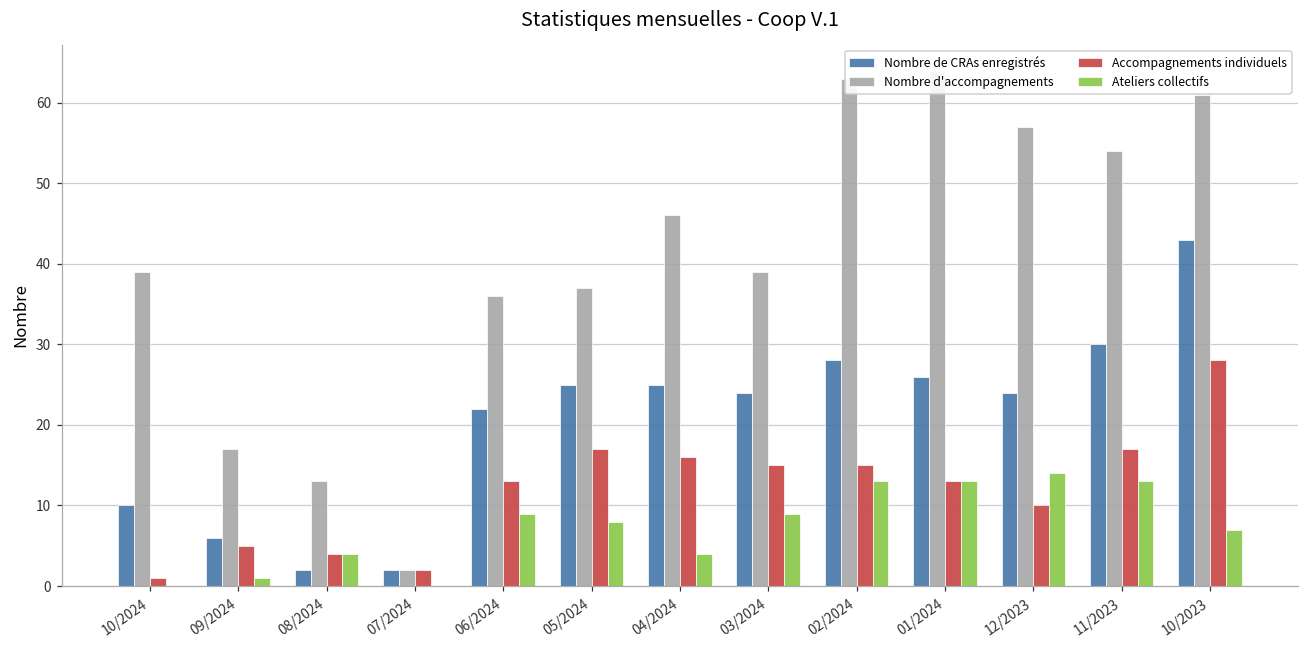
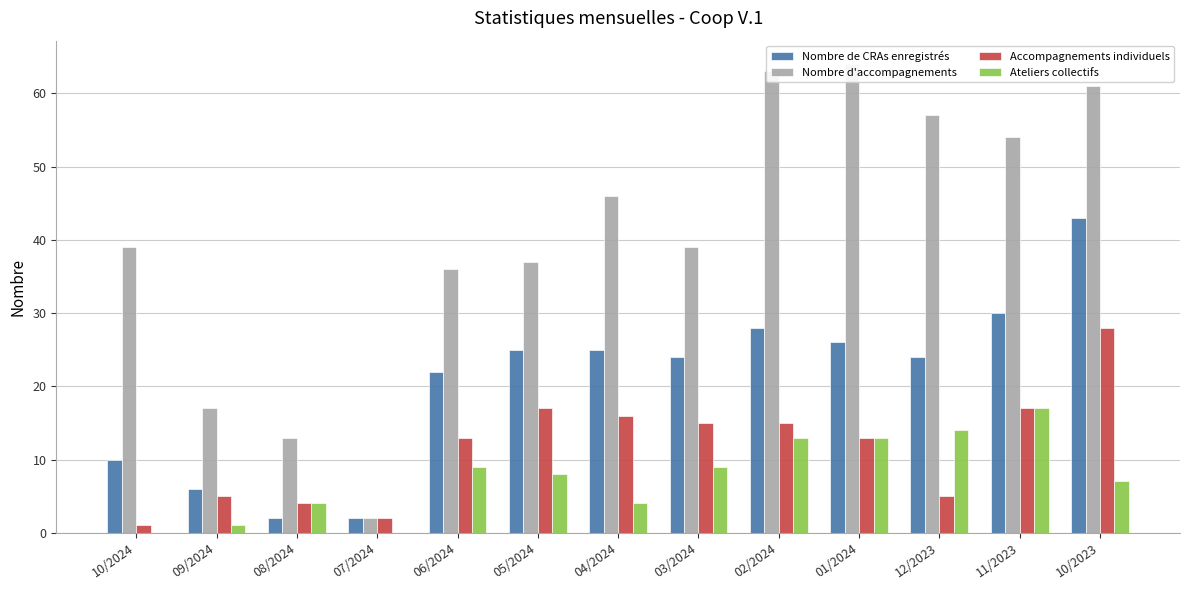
  {
    "Nombre de CRAs enregistrés": {
      "10/2024": 10,
      "09/2024": 6,
      "08/2024": 2,
      "07/2024": 2,
      "06/2024": 22,
      "05/2024": 25,
      "04/2024": 25,
      "03/2024": 24,
      "02/2024": 28,
      "01/2024": 26,
      "12/2023": 24,
      "11/2023": 30,
      "10/2023": 43
    },
    "Nombre d'accompagnements": {
      "10/2024": 39,
      "09/2024": 17,
      "08/2024": 13,
      "07/2024": 2,
      "06/2024": 36,
      "05/2024": 37,
      "04/2024": 46,
      "03/2024": 39,
      "12/2023": 57,
      "11/2023": 54,
      "10/2023": 61
    },
    "Accompagnements individuels": {
      "10/2024": 1,
      "09/2024": 5,
      "08/2024": 4,
      "07/2024": 2,
      "06/2024": 13,
      "05/2024": 17,
      "04/2024": 16,
      "03/2024": 15,
      "02/2024": 15,
      "01/2024": 13,
-     "12/2023": 10,
+     "12/2023": 5,
      "11/2023": 17,
      "10/2023": 28
    },
    "Ateliers collectifs": {
      "10/2024": 0,
      "09/2024": 1,
      "08/2024": 4,
      "07/2024": 0,
      "06/2024": 9,
      "05/2024": 8,
      "04/2024": 4,
      "03/2024": 9,
      "02/2024": 13,
      "01/2024": 13,
      "12/2023": 14,
-     "11/2023": 13,
+     "11/2023": 17,
      "10/2023": 7
    }
  }
